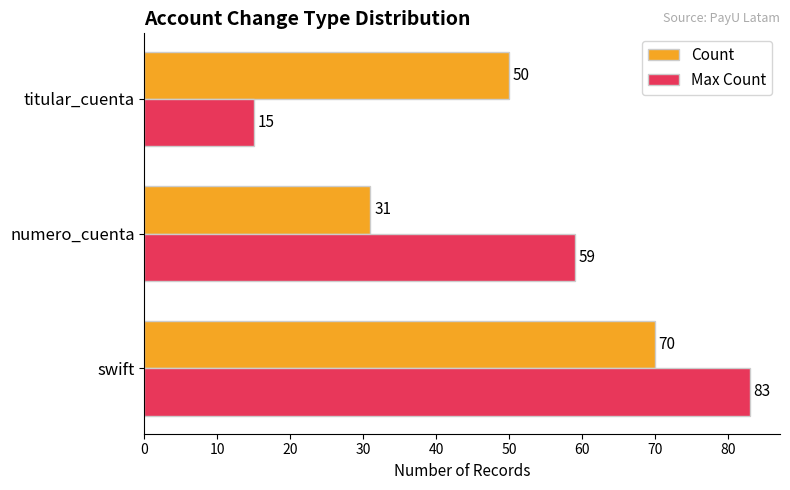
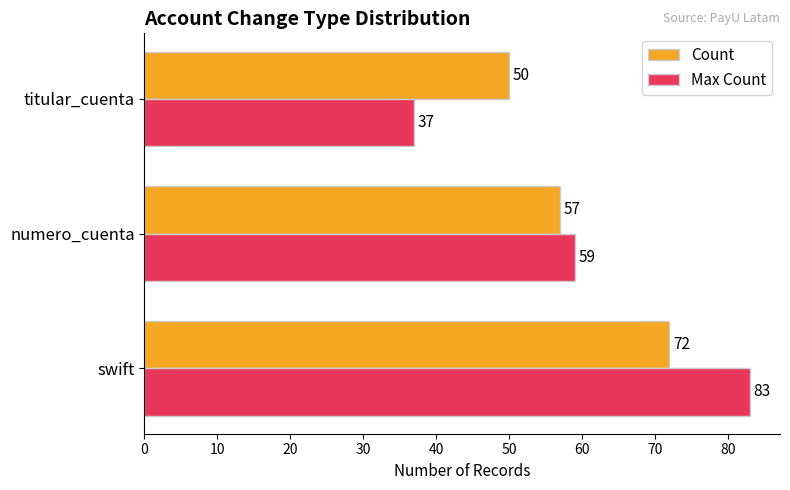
  {
    "Count": {
      "titular_cuenta": 50,
-     "numero_cuenta": 31,
-     "swift": 70
+     "numero_cuenta": 57,
+     "swift": 72
    },
    "Max Count": {
-     "titular_cuenta": 15,
+     "titular_cuenta": 37,
      "numero_cuenta": 59,
      "swift": 83
    }
  }
